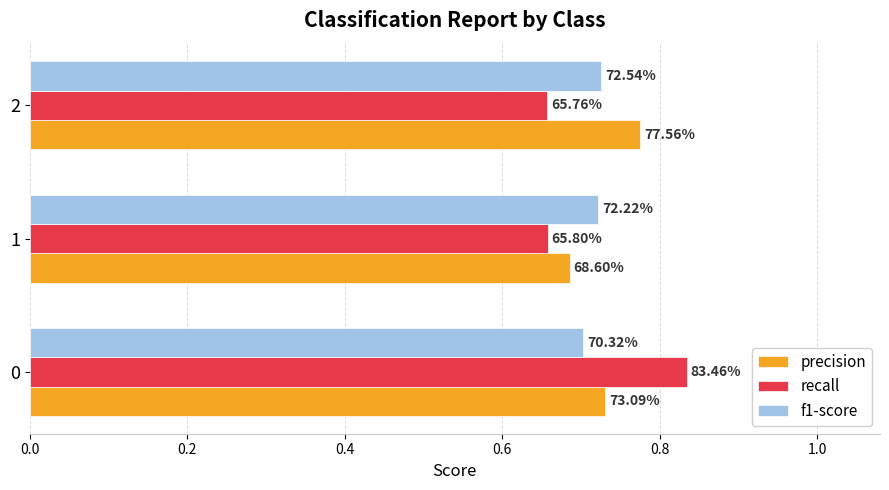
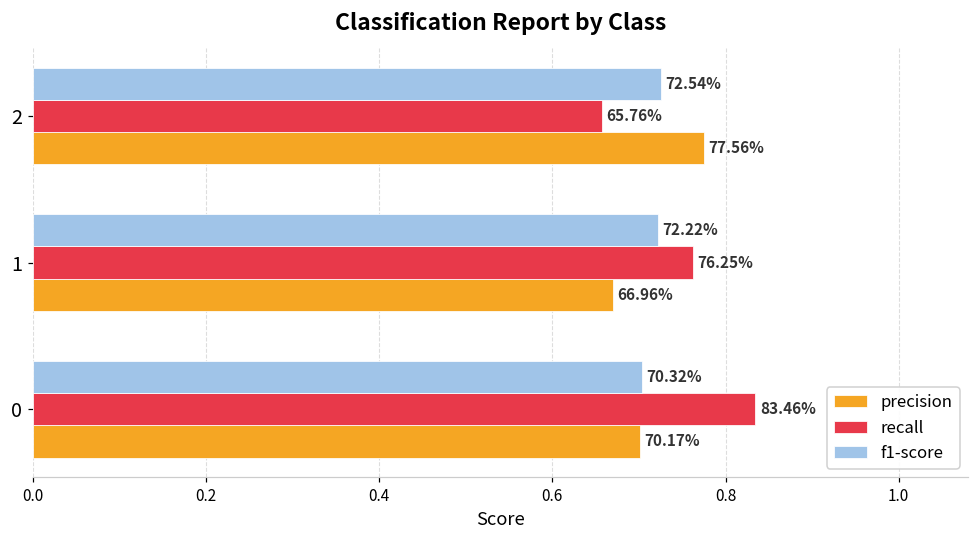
  {
    "precision": {
      "2": "77.56%",
-     "1": "68.60%",
-     "0": "73.09%"
+     "1": "66.96%",
+     "0": "70.17%"
    },
    "recall": {
      "2": "65.76%",
-     "1": "65.80%",
+     "1": "76.25%",
      "0": "83.46%"
    },
    "f1-score": {
      "2": "72.54%",
      "1": "72.22%",
      "0": "70.32%"
    }
  }
